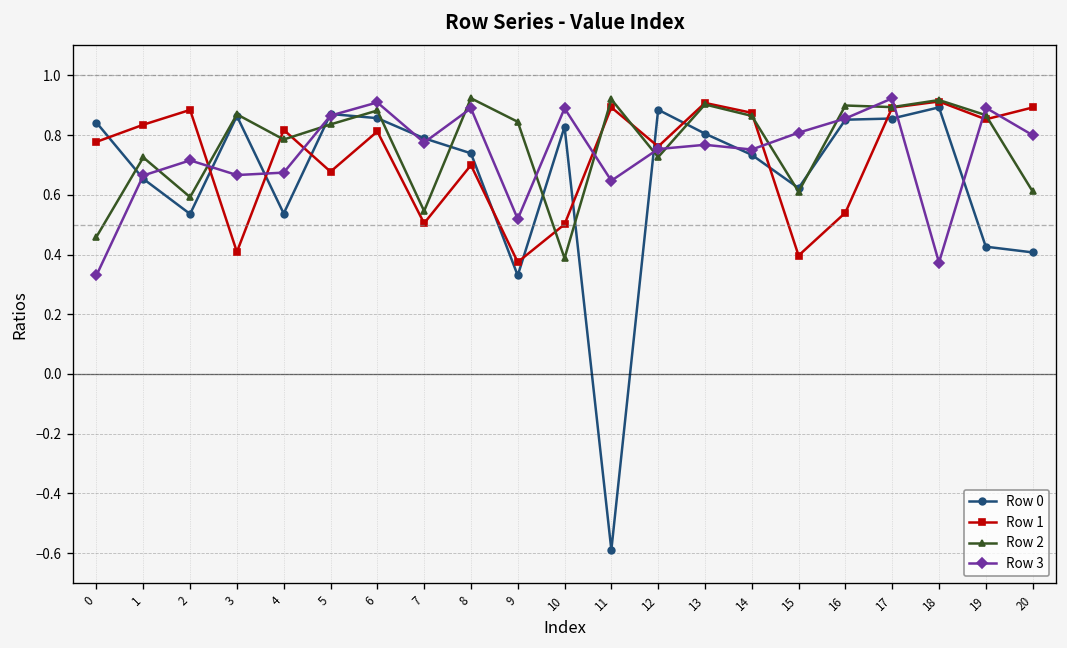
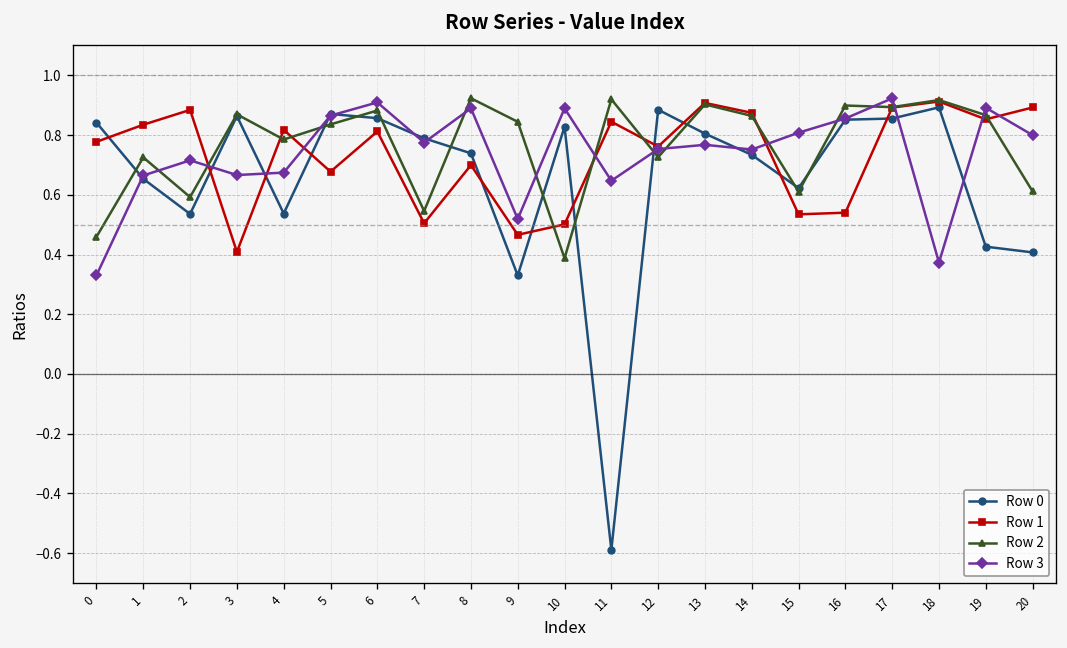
  {
    "Row 0": {
      "0": 0.84,
      "1": 0.65,
      "2": 0.54,
      "4": 0.54,
      "6": 0.86,
      "7": 0.79,
      "8": 0.74,
      "9": 0.33,
      "10": 0.83,
      "11": -0.59,
      "12": 0.88,
      "13": 0.80,
      "14": 0.73,
      "15": 0.62,
      "17": 0.86,
      "18": 0.89,
      "19": 0.43,
      "20": 0.41
    },
    "Row 1": {
      "0": 0.78,
      "1": 0.83,
      "2": 0.88,
      "3": 0.41,
      "4": 0.82,
      "5": 0.68,
      "6": 0.81,
      "7": 0.50,
      "8": 0.70,
-     "9": 0.37,
+     "9": 0.47,
      "10": 0.50,
-     "11": 0.89,
+     "11": 0.84,
      "14": 0.87,
-     "15": 0.40,
+     "15": 0.53,
      "16": 0.54,
      "19": 0.85,
      "20": 0.89
    },
    "Row 2": {
      "0": 0.46,
      "1": 0.73,
      "2": 0.59,
      "4": 0.79,
      "5": 0.84,
      "6": 0.88,
      "7": 0.55,
      "8": 0.92,
      "9": 0.84,
      "10": 0.39,
      "11": 0.92,
      "12": 0.73,
      "14": 0.86,
      "15": 0.61,
      "16": 0.90,
      "19": 0.87,
      "20": 0.61
    },
    "Row 3": {
      "0": 0.33,
      "1": 0.66,
      "2": 0.72,
      "3": 0.67,
      "4": 0.67,
      "6": 0.91,
      "7": 0.77,
      "8": 0.89,
      "9": 0.52,
      "10": 0.89,
      "11": 0.65,
      "13": 0.77,
      "14": 0.75,
      "15": 0.81,
      "17": 0.92,
      "18": 0.37,
      "19": 0.89,
      "20": 0.80
    }
  }
